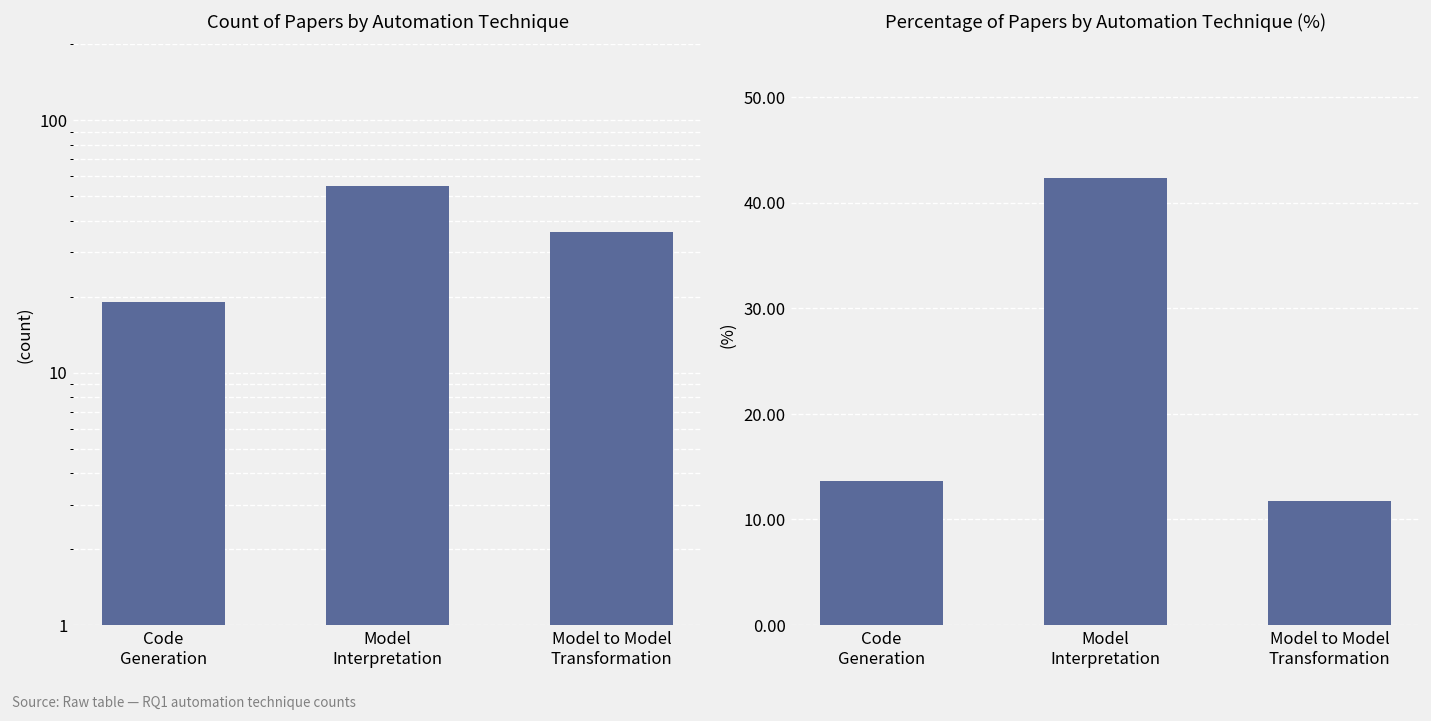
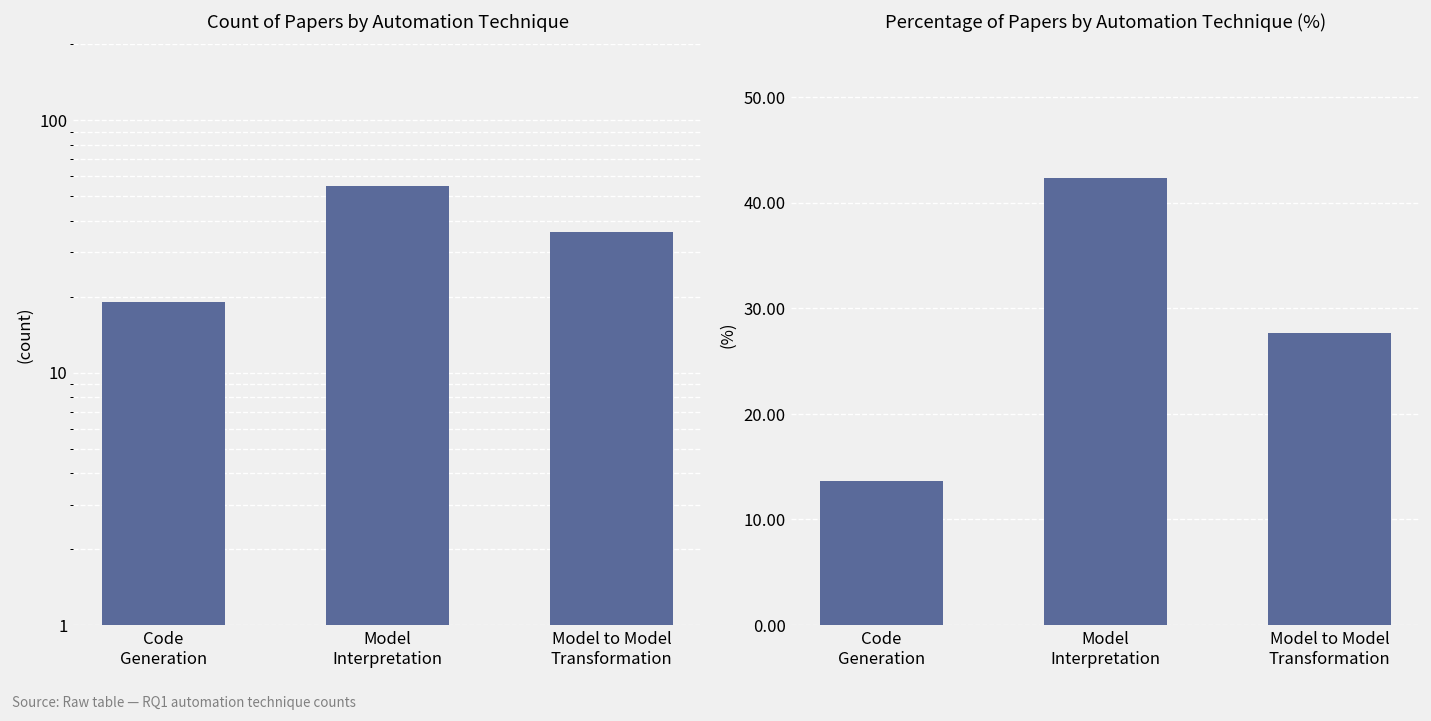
  {
    "Count of Papers by Automation Technique": {
      "Code Generation": 19,
      "Model Interpretation": 55,
      "Model to Model Transformation": 36
    },
    "Percentage of Papers by Automation Technique (%)": {
      "Code Generation": 14,
      "Model Interpretation": 42,
-     "Model to Model Transformation": 12
+     "Model to Model Transformation": 28
    }
  }
